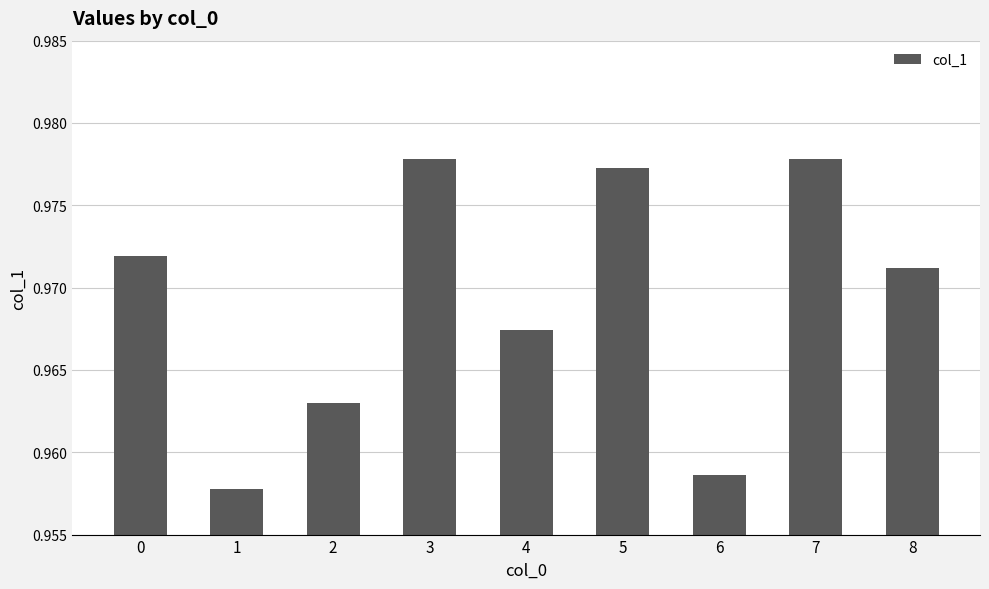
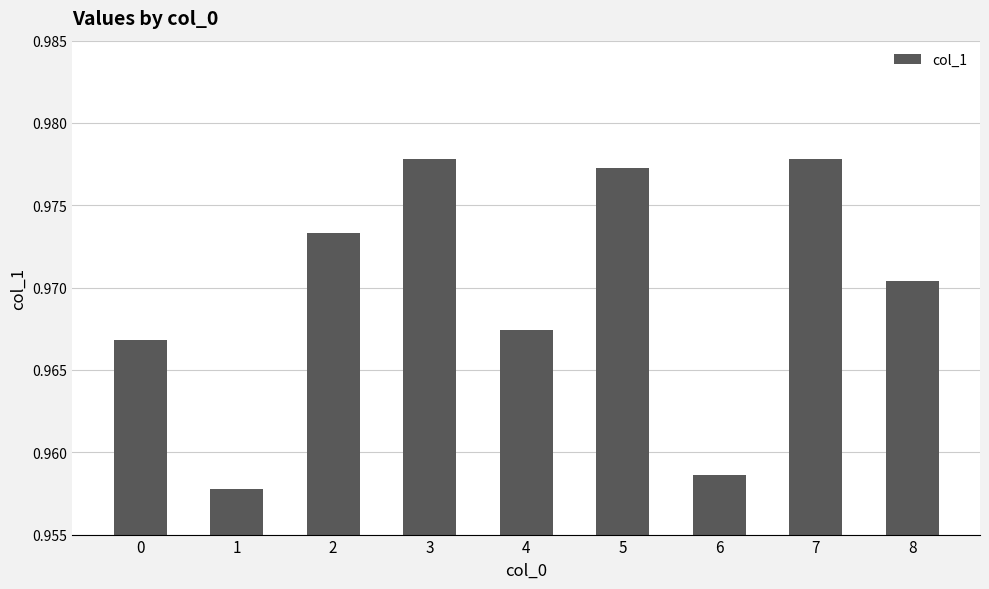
  {
-   "0": 0.9719,
+   "0": 0.9668,
    "1": 0.9577,
-   "2": 0.9630,
+   "2": 0.9733,
    "3": 0.9778,
    "4": 0.9675,
    "5": 0.9773,
    "6": 0.9586,
    "7": 0.9778,
-   "8": 0.9712
+   "8": 0.9704
  }
